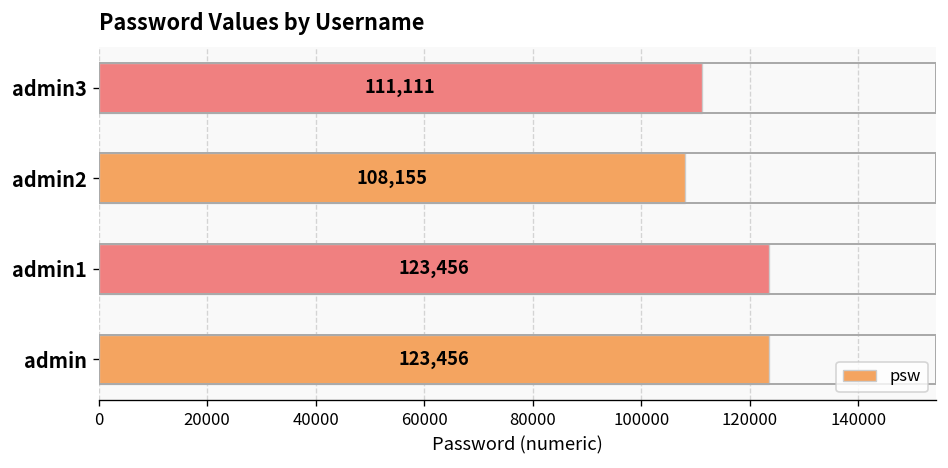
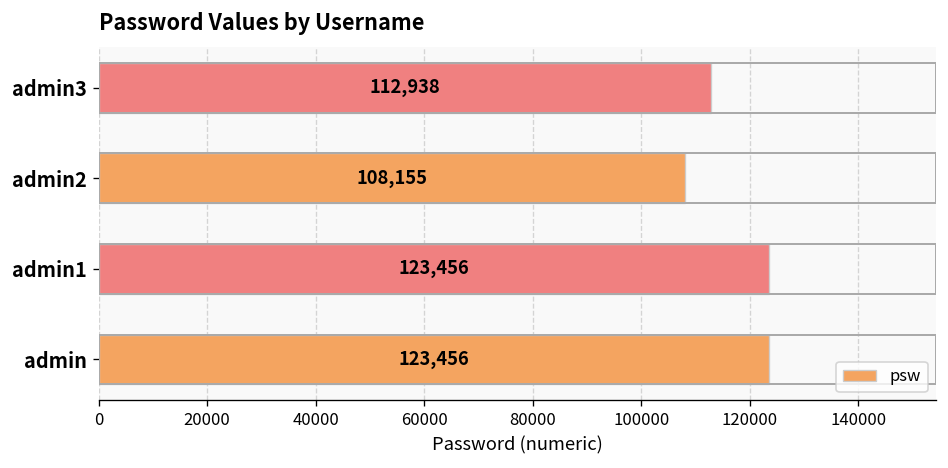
  {
-   "admin3": "111,111",
+   "admin3": "112,938",
    "admin2": "108,155",
    "admin1": "123,456",
    "admin": "123,456"
  }
